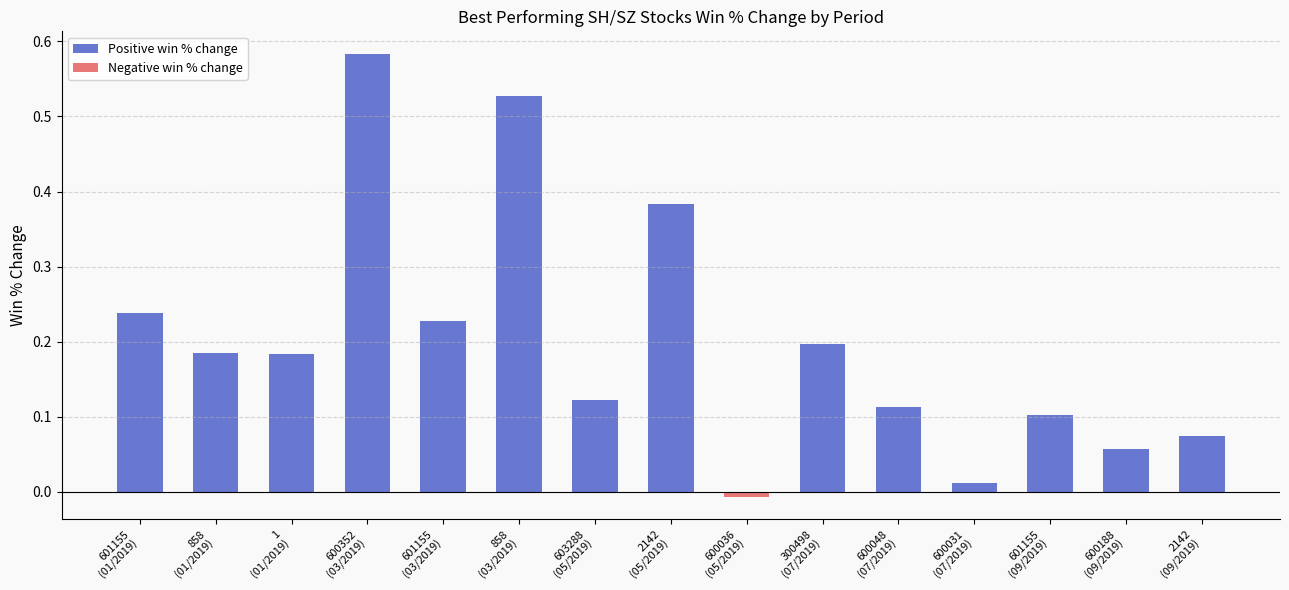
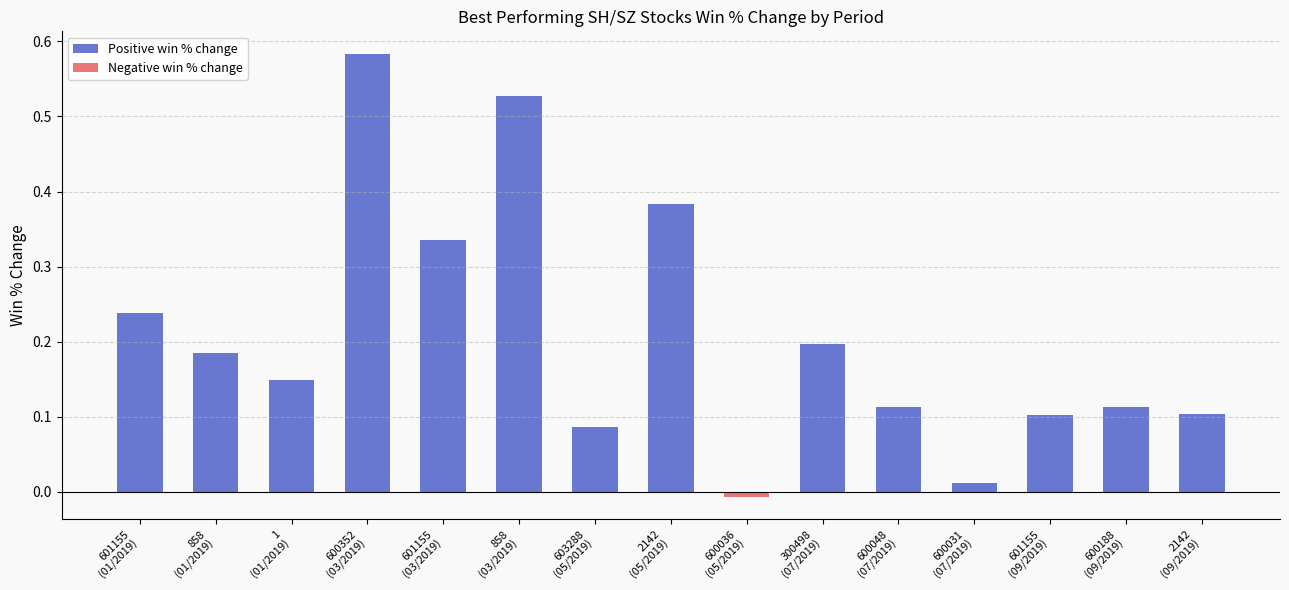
  {
    "Positive win % change": {
      "601155 (01/2019)": 0.24,
      "858 (01/2019)": 0.19,
-     "1 (01/2019)": 0.18,
+     "1 (01/2019)": 0.15,
      "600352 (03/2019)": 0.58,
-     "601155 (03/2019)": 0.23,
+     "601155 (03/2019)": 0.34,
      "858 (03/2019)": 0.53,
-     "603288 (05/2019)": 0.12,
+     "603288 (05/2019)": 0.09,
      "2142 (05/2019)": 0.38,
      "600036 (05/2019)": 0.00,
      "300498 (07/2019)": 0.20,
      "600048 (07/2019)": 0.11,
      "600031 (07/2019)": 0.01,
      "601155 (09/2019)": 0.10,
-     "600188 (09/2019)": 0.06,
-     "2142 (09/2019)": 0.07
+     "600188 (09/2019)": 0.11,
+     "2142 (09/2019)": 0.10
    },
    "Negative win % change": {
      "601155 (01/2019)": 0.00,
      "858 (01/2019)": 0.00,
      "1 (01/2019)": 0.00,
      "600352 (03/2019)": 0.00,
      "601155 (03/2019)": 0.00,
      "858 (03/2019)": 0.00,
      "603288 (05/2019)": 0.00,
      "2142 (05/2019)": 0.00,
      "600036 (05/2019)": -0.01,
      "300498 (07/2019)": 0.00,
      "600048 (07/2019)": 0.00,
      "600031 (07/2019)": 0.00,
      "601155 (09/2019)": 0.00,
      "600188 (09/2019)": 0.00,
      "2142 (09/2019)": 0.00
    }
  }
